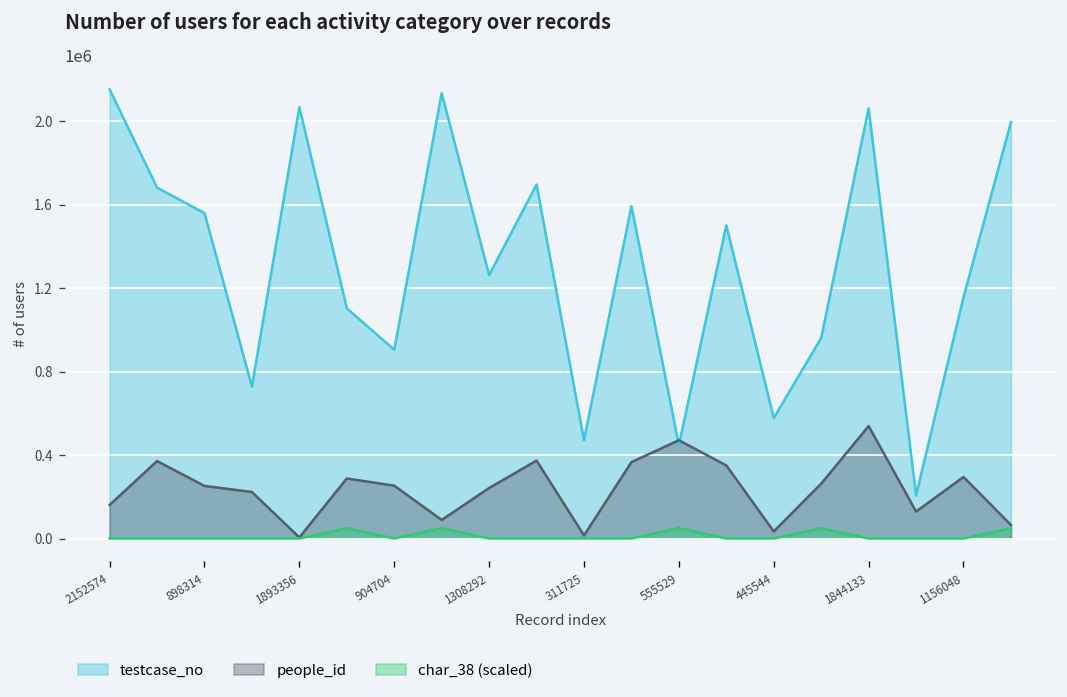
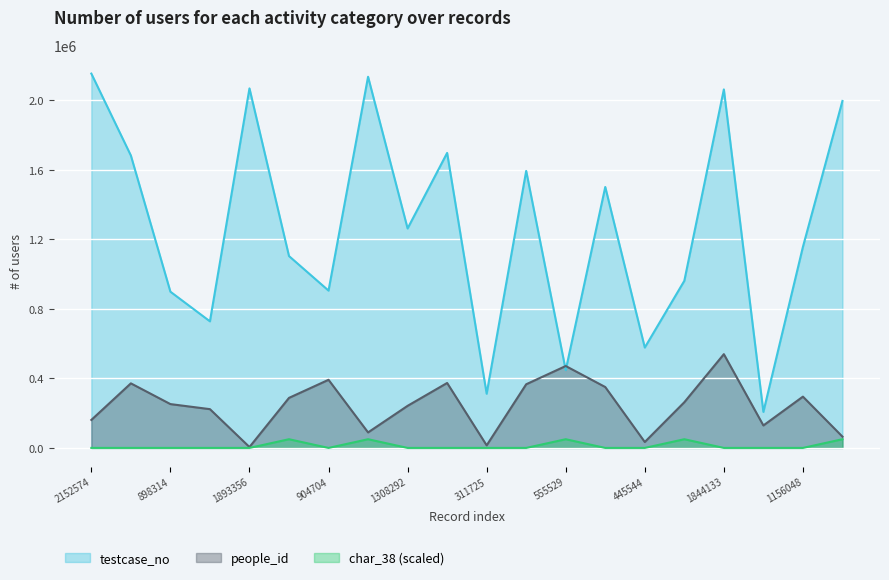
  {
    "testcase_no": {
      "2152574": 2150000,
-     "898314": 1560000,
+     "898314": 900000,
      "1893356": 2070000,
      "904704": 900000,
      "1308292": 1260000,
-     "311725": 470000,
+     "311725": 310000,
      "555529": 450000,
      "445544": 580000,
      "1844133": 2060000,
      "1156048": 1160000
    },
    "people_id": {
      "2152574": 160000,
      "898314": 250000,
-     "904704": 250000,
+     "904704": 390000,
      "1308292": 240000,
      "311725": 10000,
      "555529": 470000,
      "445544": 30000,
      "1844133": 540000,
      "1156048": 290000
    },
    "char_38 (scaled)": {
      "2152574": 0,
      "898314": 0,
      "904704": 0,
      "1308292": 0,
      "311725": 0,
      "555529": 50000,
      "445544": 0,
      "1844133": 0,
      "1156048": 0
    }
  }
